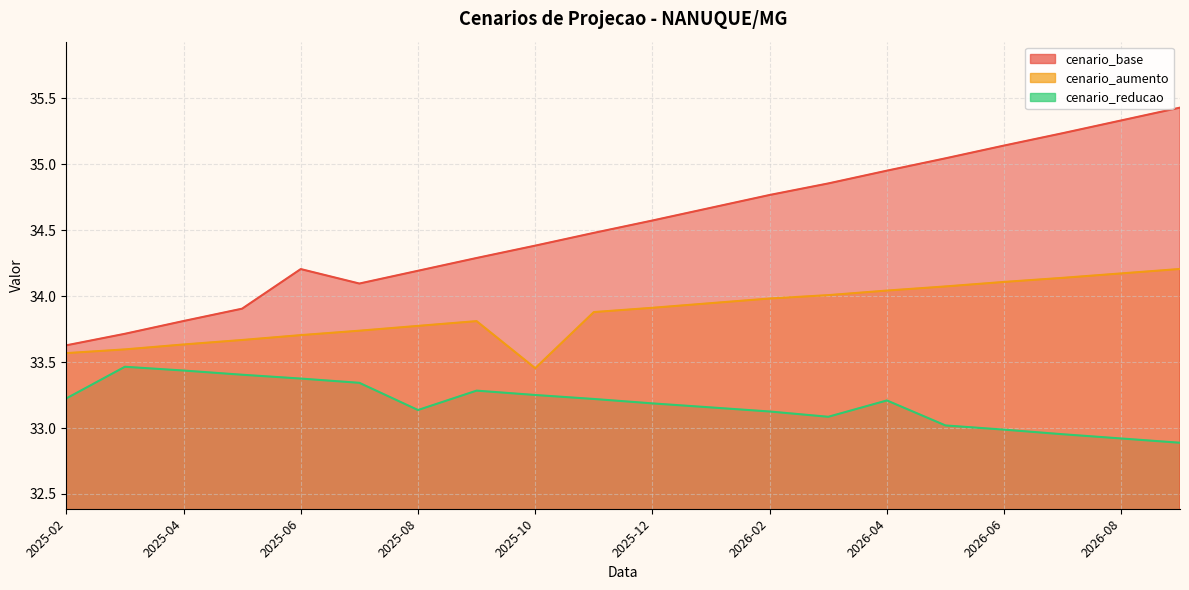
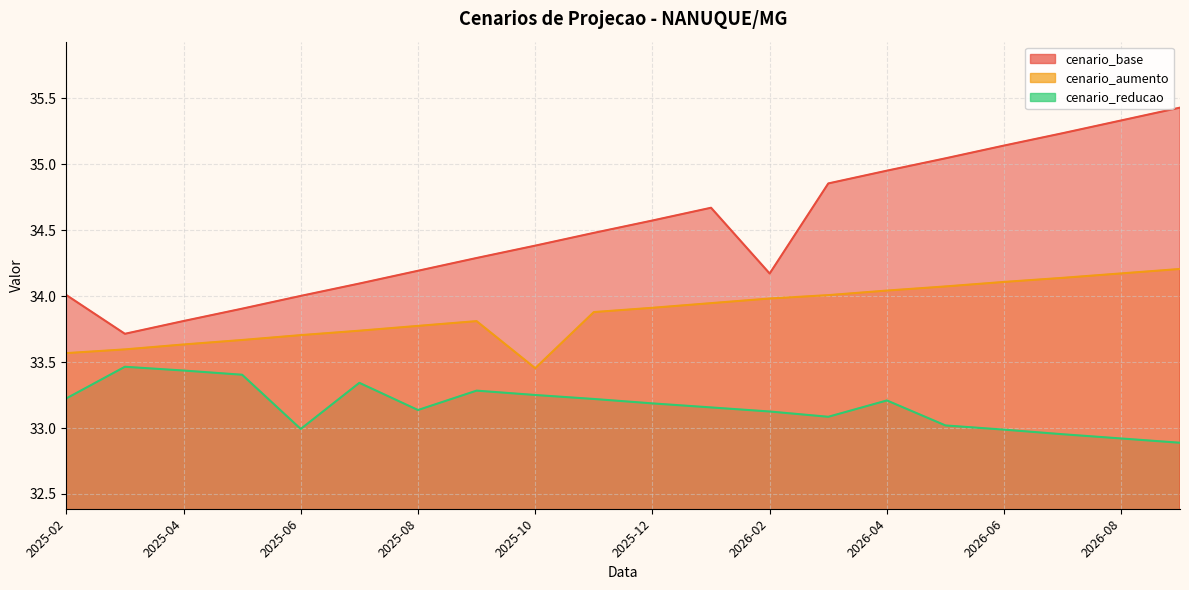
  {
    "cenario_reducao": {
      "2025-02": 33.22,
      "2025-04": 33.44,
-     "2025-06": 33.37,
+     "2025-06": 32.99,
      "2025-08": 33.14,
      "2025-10": 33.25,
      "2025-12": 33.19,
      "2026-02": 33.13,
      "2026-04": 33.21,
      "2026-06": 32.99,
      "2026-08": 32.92
    },
    "cenario_aumento": {
      "2025-02": 33.57,
      "2025-04": 33.63,
      "2025-06": 33.70,
      "2025-08": 33.77,
      "2025-10": 33.45,
      "2025-12": 33.91,
      "2026-02": 33.98,
      "2026-04": 34.04,
      "2026-06": 34.11,
      "2026-08": 34.17
    },
    "cenario_base": {
-     "2025-02": 33.63,
+     "2025-02": 34.01,
      "2025-04": 33.81,
-     "2025-06": 34.20,
+     "2025-06": 34.00,
      "2025-08": 34.19,
      "2025-10": 34.38,
      "2025-12": 34.57,
-     "2026-02": 34.77,
+     "2026-02": 34.17,
      "2026-04": 34.95,
      "2026-06": 35.14,
      "2026-08": 35.33
    }
  }
